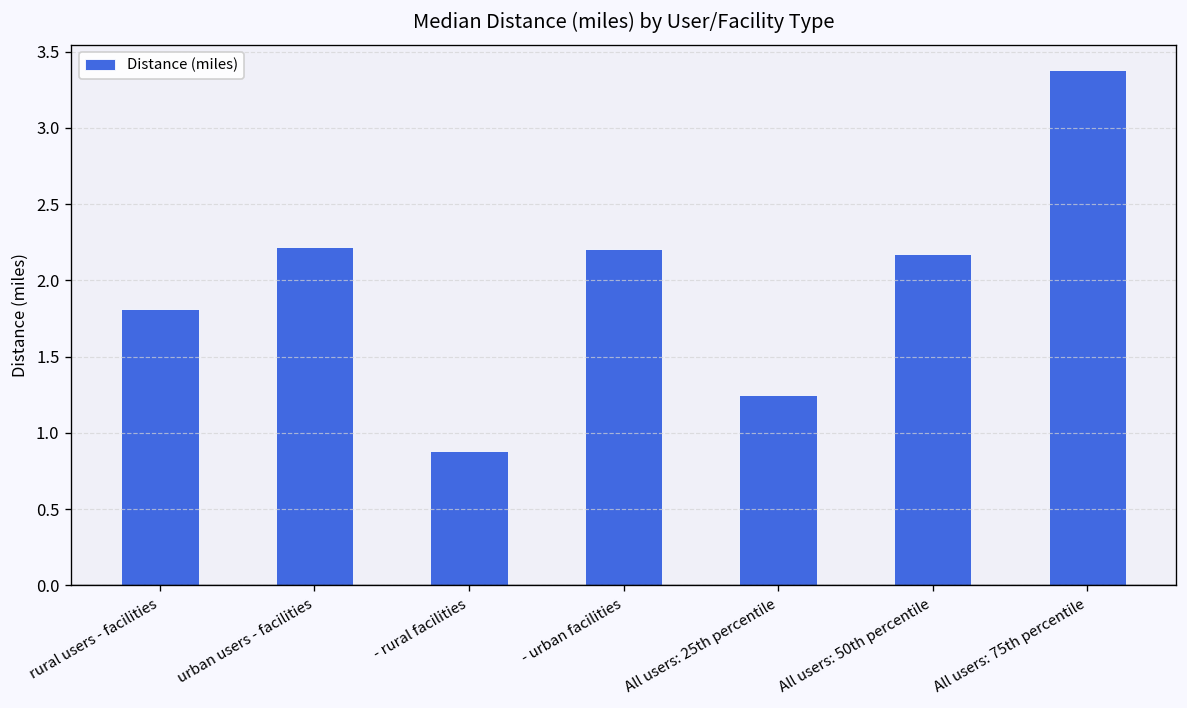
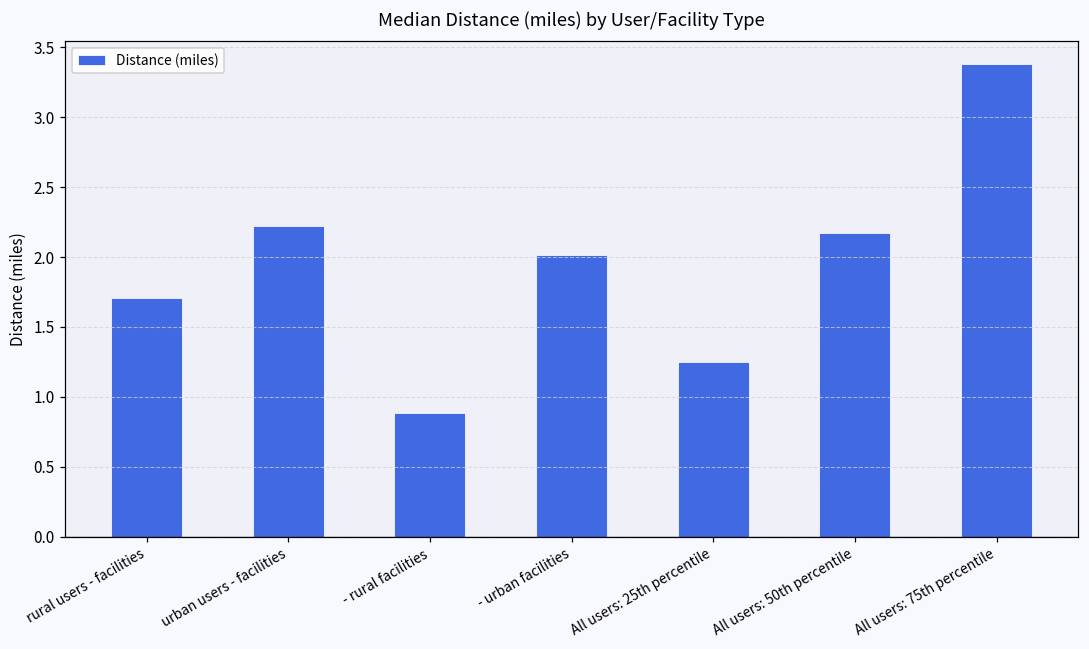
  {
-   "rural users - facilities": 1.81,
+   "rural users - facilities": 1.71,
    "urban users - facilities": 2.22,
    "- rural facilities": 0.88,
-   "- urban facilities": 2.21,
+   "- urban facilities": 2.02,
    "All users: 25th percentile": 1.25,
    "All users: 50th percentile": 2.17,
    "All users: 75th percentile": 3.38
  }
